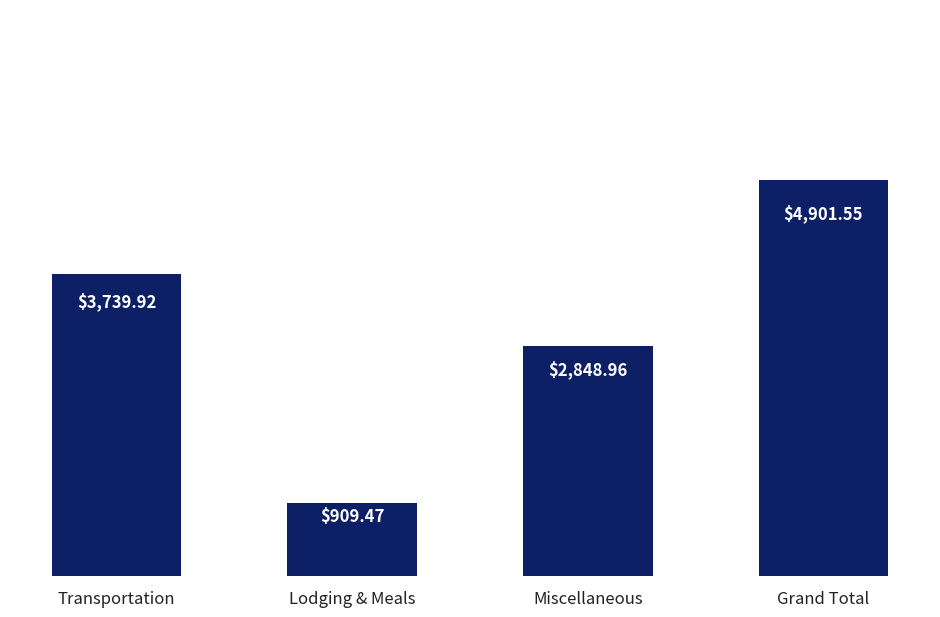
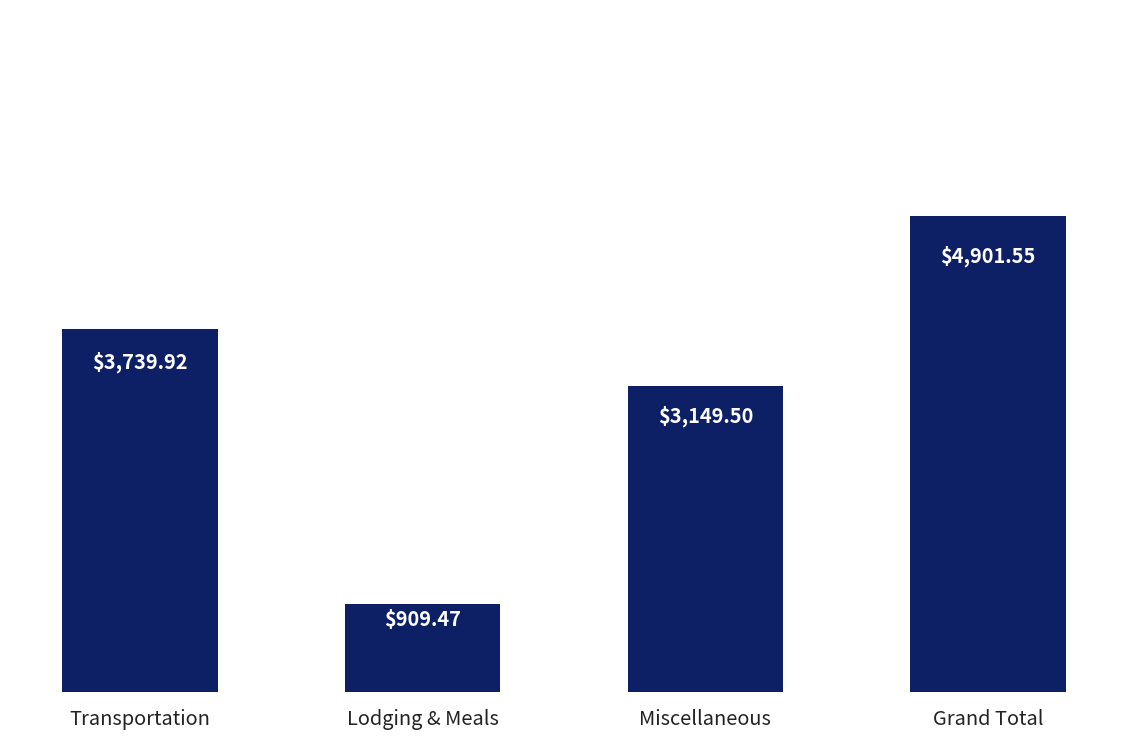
  {
    "Transportation": "$3,739.92",
    "Lodging & Meals": "$909.47",
-   "Miscellaneous": "$2,848.96",
+   "Miscellaneous": "$3,149.50",
    "Grand Total": "$4,901.55"
  }
